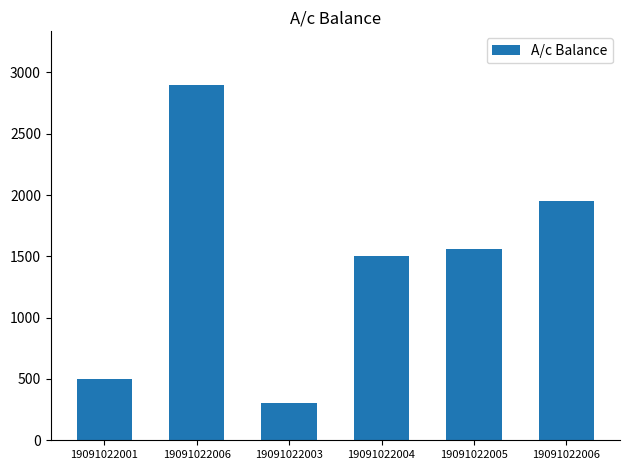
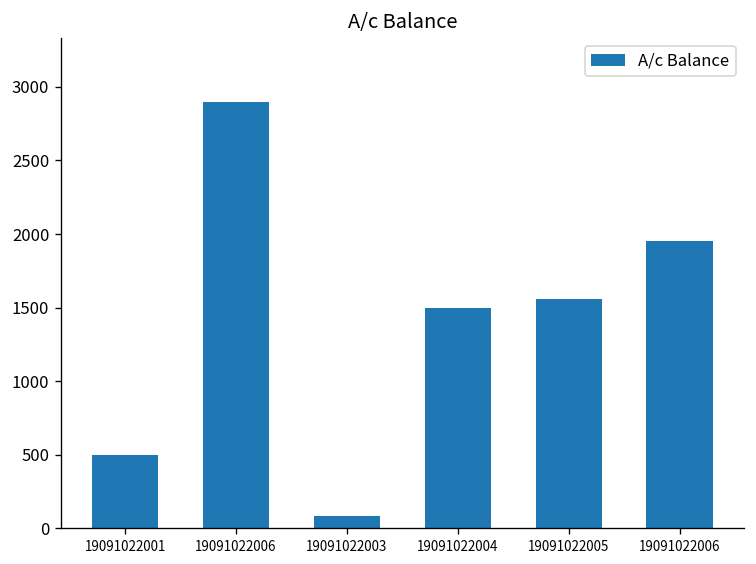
  {
    "19091022001": 500,
-   "19091022003": 300,
+   "19091022003": 80,
    "19091022004": 1500,
    "19091022005": 1560
  }
